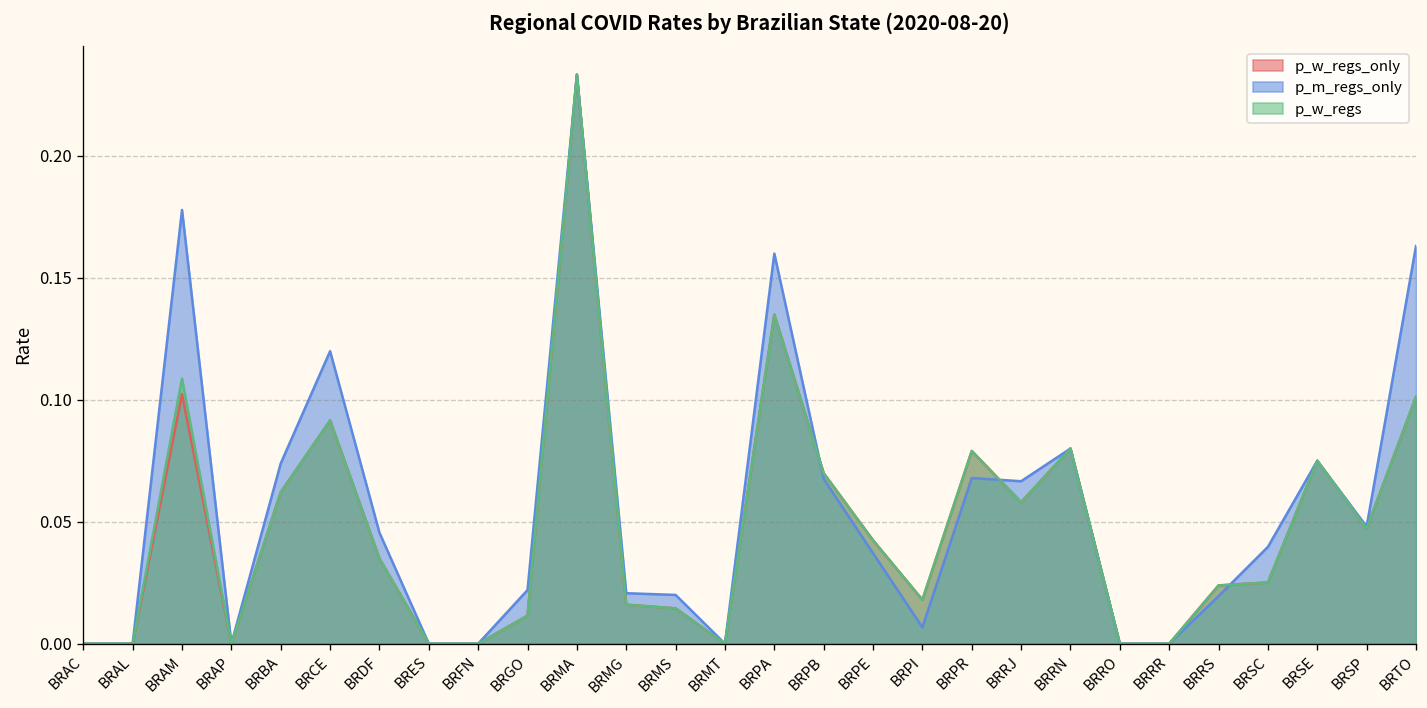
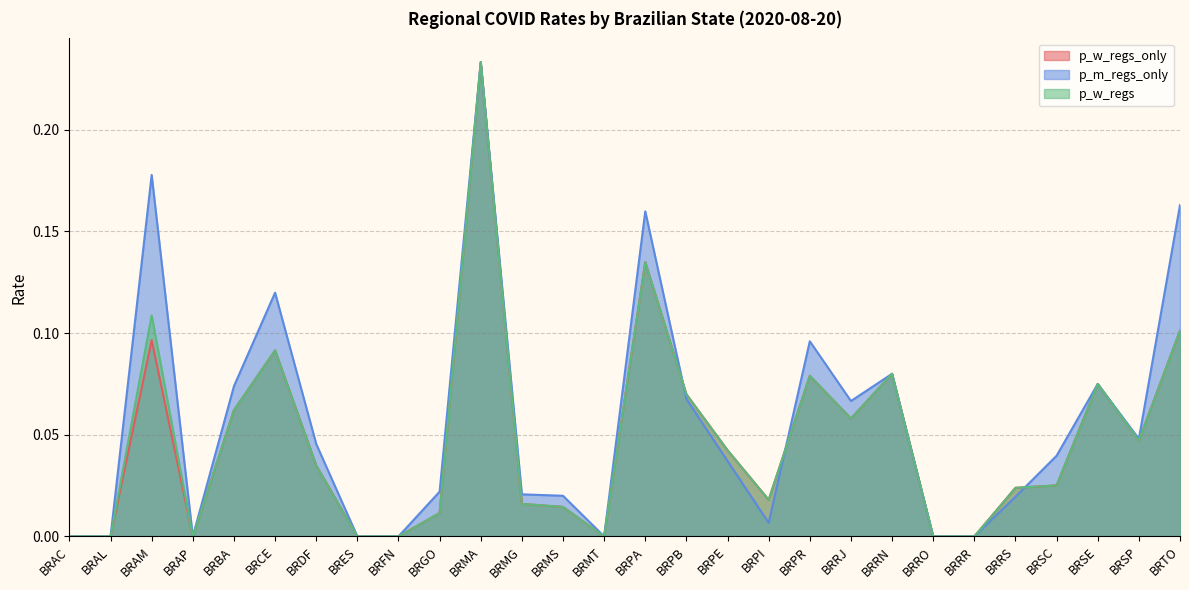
  {
    "p_w_regs_only": {
-     "BRAM": 0.102
+     "BRAM": 0.097
    },
    "p_m_regs_only": {
      "BRAM": 0.178,
      "BRBA": 0.074,
      "BRCE": 0.120,
      "BRDF": 0.046,
      "BRGO": 0.022,
      "BRMG": 0.021,
      "BRMS": 0.020,
      "BRPA": 0.160,
      "BRPB": 0.068,
      "BRPE": 0.037,
      "BRPI": 0.007,
-     "BRPR": 0.068,
+     "BRPR": 0.096,
      "BRRJ": 0.067,
      "BRRS": 0.020,
      "BRSC": 0.040,
      "BRTO": 0.163
    },
    "p_w_regs": {
      "BRAM": 0.109
    }
  }
